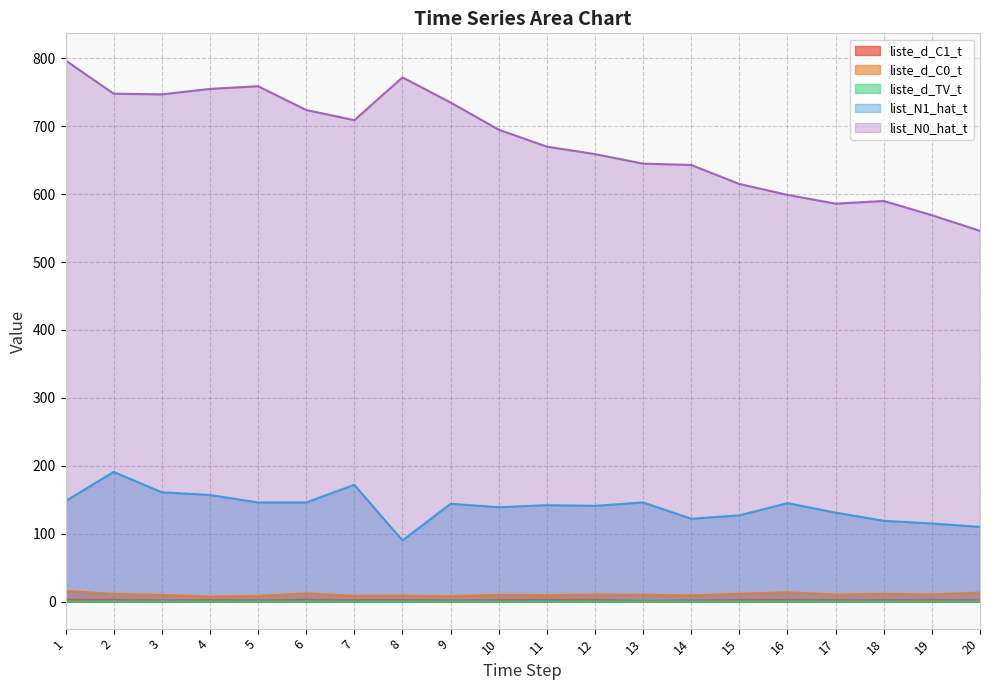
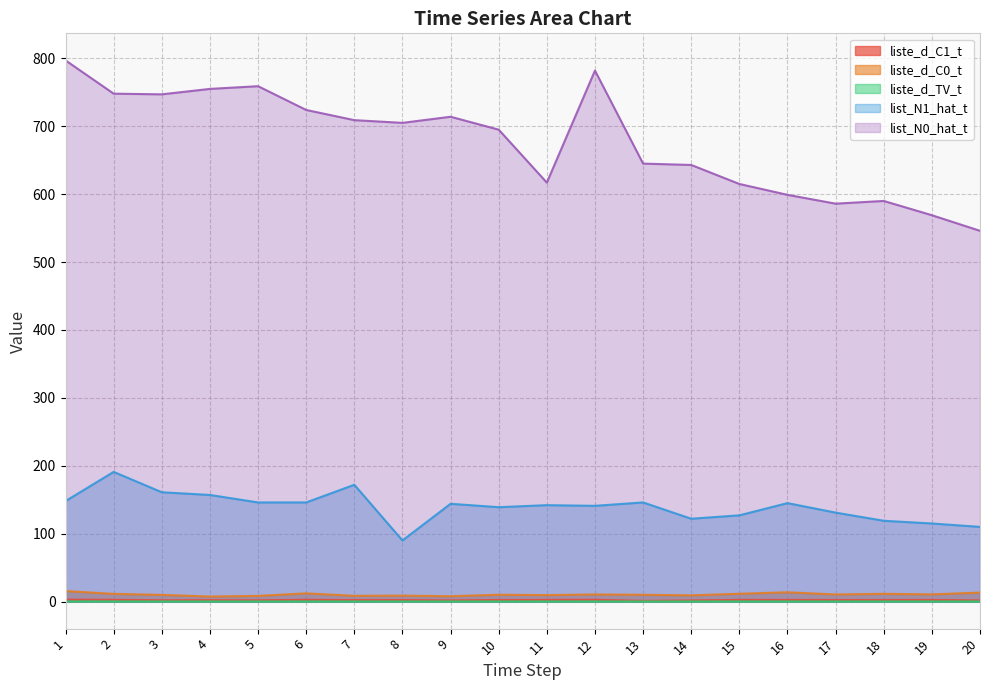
  {
    "list_N1_hat_t": {
      "1": 150,
      "2": 190,
      "3": 160,
      "4": 160,
      "5": 150,
      "6": 150,
      "7": 170,
      "8": 90,
      "9": 140,
      "10": 140,
      "11": 140,
      "12": 140,
      "13": 150,
      "14": 120,
      "15": 130,
      "16": 150,
      "17": 130,
      "18": 120,
      "19": 120,
      "20": 110
    },
    "list_N0_hat_t": {
      "1": 800,
      "2": 750,
      "3": 750,
      "4": 760,
      "5": 760,
      "6": 720,
      "7": 710,
-     "8": 770,
-     "9": 740,
+     "8": 710,
+     "9": 710,
      "10": 700,
-     "11": 670,
-     "12": 660,
+     "11": 620,
+     "12": 780,
      "13": 650,
      "14": 640,
      "15": 620,
      "16": 600,
      "17": 590,
      "18": 590,
      "19": 570,
      "20": 550
    }
  }
